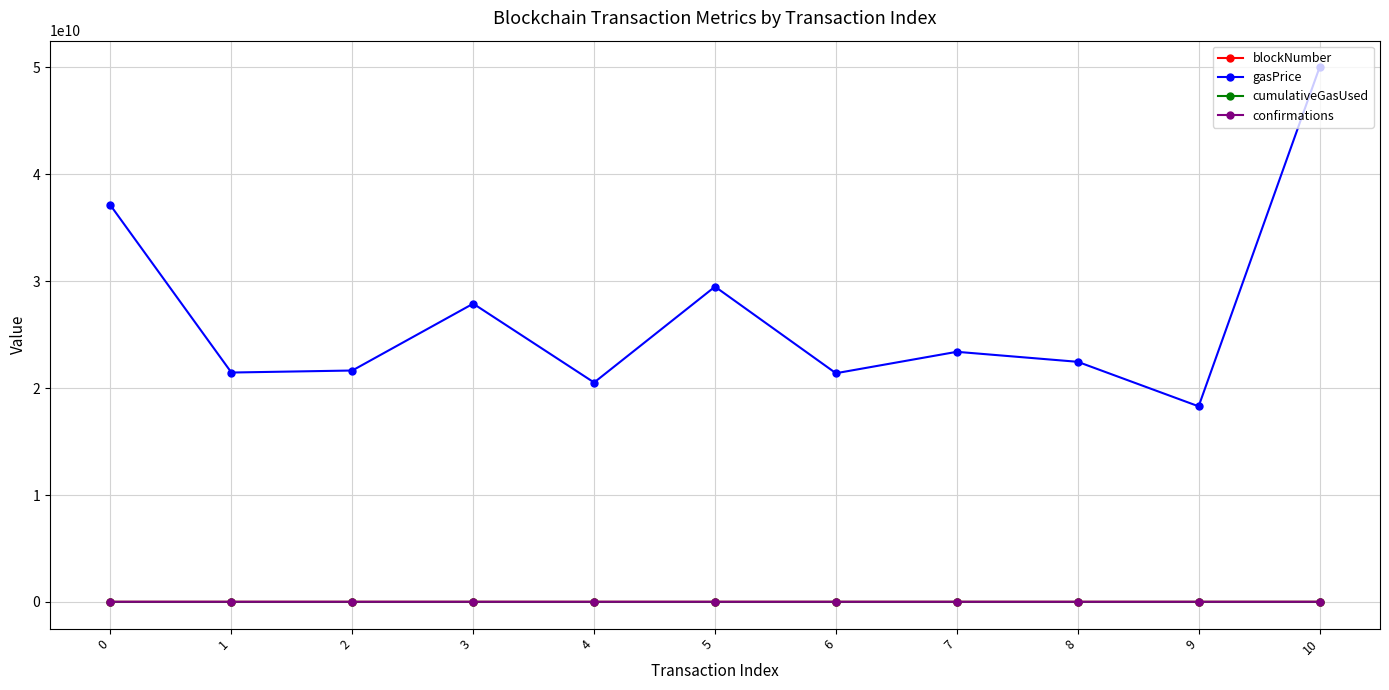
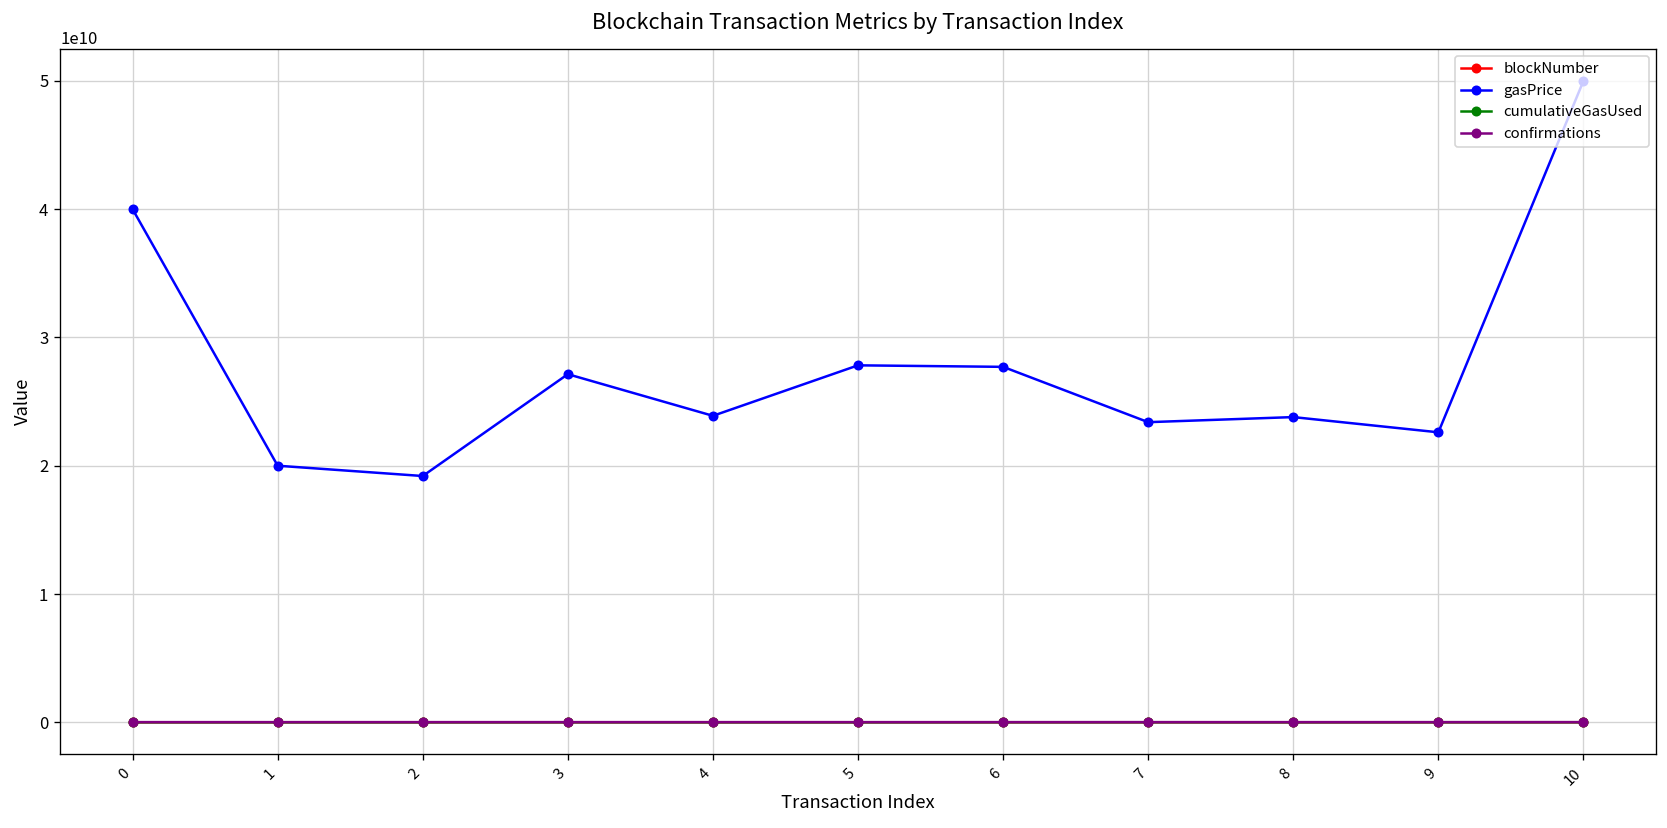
  {
    "confirmations": {
      "0": 0,
      "1": 0,
      "2": 0,
      "3": 0,
      "4": 0,
      "5": 0,
      "6": 0,
      "7": 0,
      "8": 0,
      "9": 0,
      "10": 0
    },
    "gasPrice": {
-     "0": 37100000000,
-     "1": 21500000000,
-     "2": 21600000000,
-     "3": 27900000000,
-     "4": 20500000000,
-     "5": 29500000000,
-     "6": 21400000000,
+     "0": 40000000000,
+     "1": 20000000000,
+     "2": 19200000000,
+     "3": 27100000000,
+     "4": 23900000000,
+     "5": 27800000000,
+     "6": 27700000000,
      "7": 23400000000,
-     "8": 22500000000,
-     "9": 18300000000
+     "8": 23800000000,
+     "9": 22600000000
    }
  }
